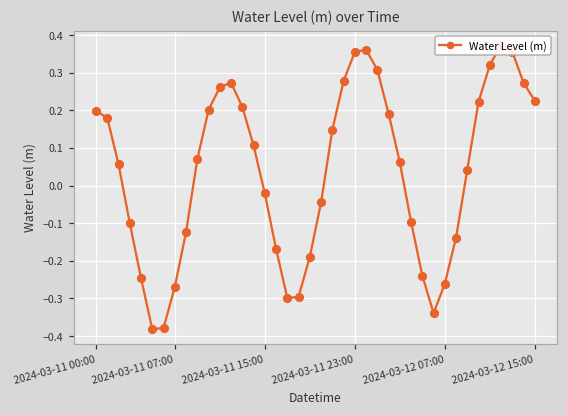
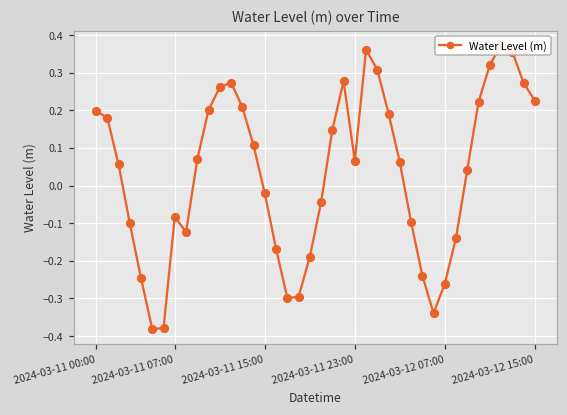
  {
    "2024-03-11 00:00": 0.20,
-   "2024-03-11 07:00": -0.27,
+   "2024-03-11 07:00": -0.08,
    "2024-03-11 15:00": -0.02,
-   "2024-03-11 23:00": 0.36,
+   "2024-03-11 23:00": 0.07,
    "2024-03-12 07:00": -0.26,
    "2024-03-12 15:00": 0.23
  }
